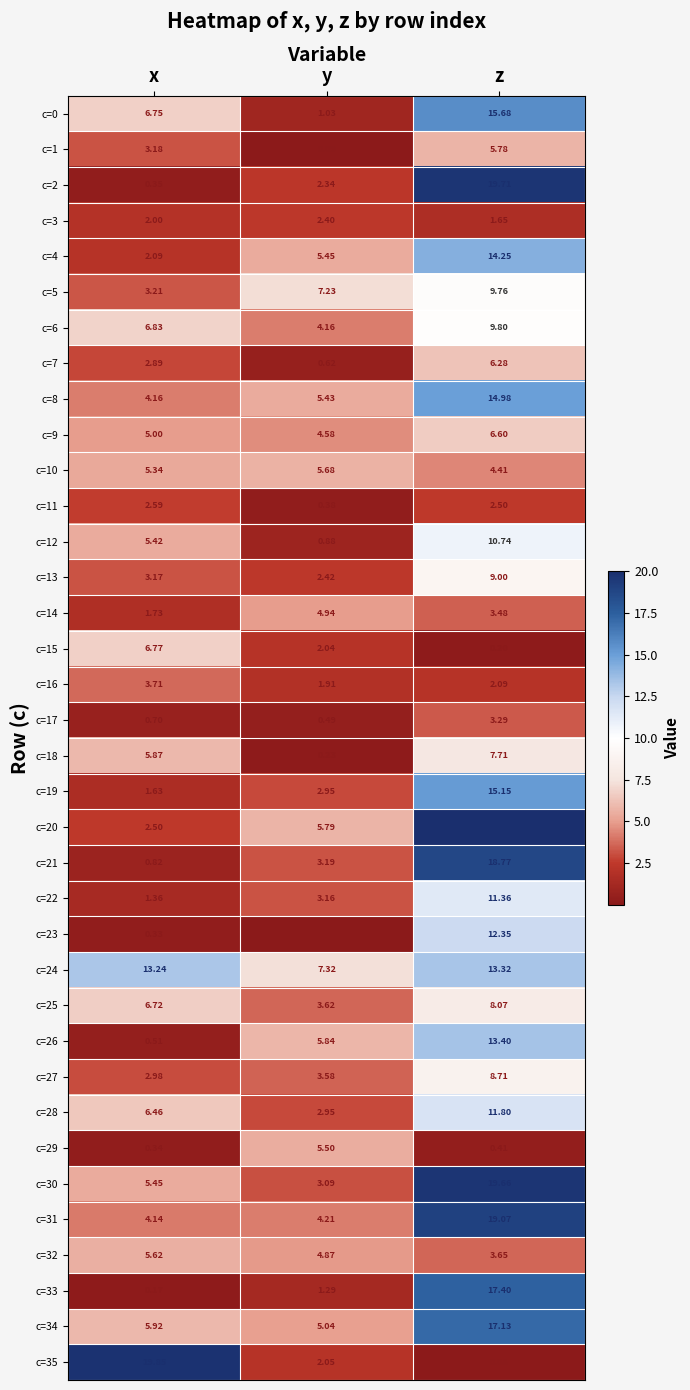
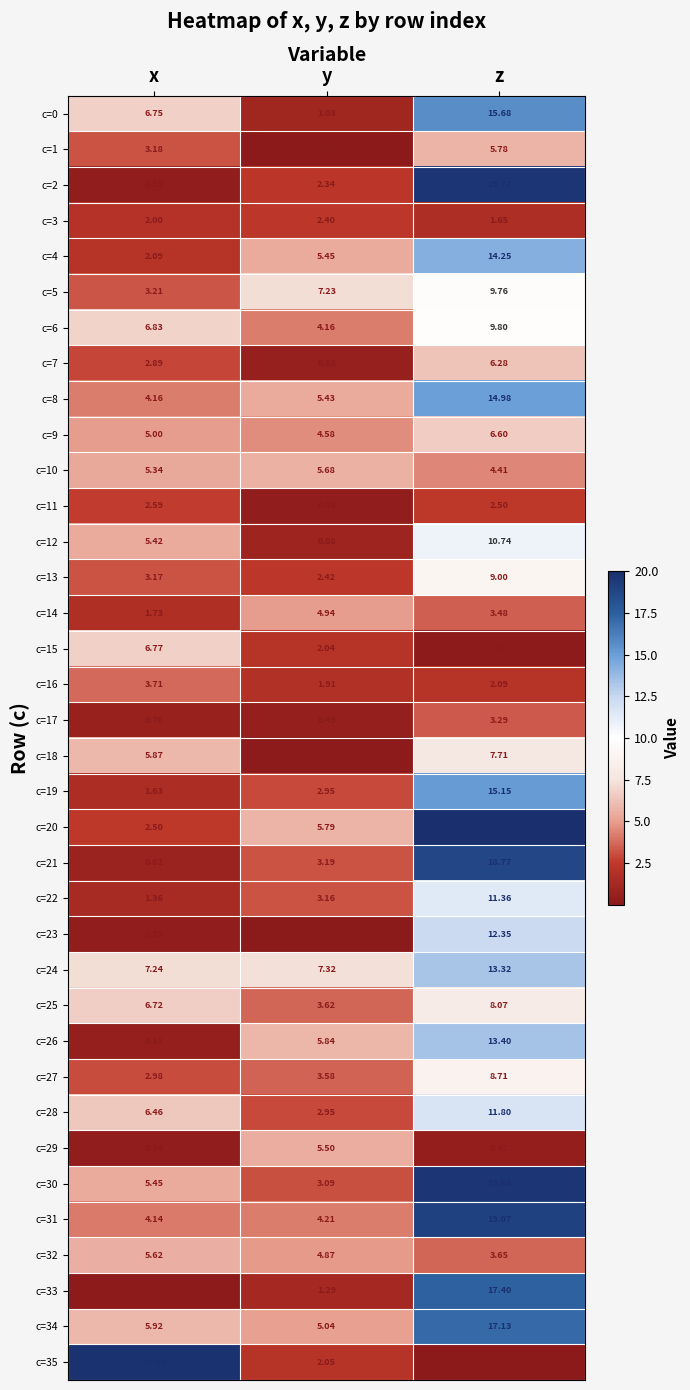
  {
    "c=0": {
      "x": 6.75,
      "z": 15.68
    },
    "c=1": {
      "x": 3.18,
      "z": 5.78
    },
    "c=2": {
      "y": 2.34
    },
    "c=3": {
      "y": 2.40
    },
    "c=4": {
      "y": 5.45,
      "z": 14.25
    },
    "c=5": {
      "x": 3.21,
      "y": 7.23,
      "z": 9.76
    },
    "c=6": {
      "x": 6.83,
      "y": 4.16,
      "z": 9.80
    },
    "c=7": {
      "x": 2.89,
      "z": 6.28
    },
    "c=8": {
      "x": 4.16,
      "y": 5.43,
      "z": 14.98
    },
    "c=9": {
      "x": 5.00,
      "y": 4.58,
      "z": 6.60
    },
    "c=10": {
      "x": 5.34,
      "y": 5.68,
      "z": 4.41
    },
    "c=11": {
      "x": 2.59,
      "z": 2.50
    },
    "c=12": {
      "x": 5.42,
      "z": 10.74
    },
    "c=13": {
      "x": 3.17,
      "y": 2.42,
      "z": 9.00
    },
    "c=14": {
      "y": 4.94,
      "z": 3.48
    },
    "c=15": {
      "x": 6.77
    },
    "c=16": {
      "x": 3.71
    },
    "c=17": {
      "z": 3.29
    },
    "c=18": {
      "x": 5.87,
      "z": 7.71
    },
    "c=19": {
      "y": 2.95,
      "z": 15.15
    },
    "c=20": {
      "x": 2.50,
      "y": 5.79
    },
    "c=21": {
      "y": 3.19
    },
    "c=22": {
      "y": 3.16,
      "z": 11.36
    },
    "c=23": {
      "z": 12.35
    },
    "c=24": {
-     "x": 13.24,
+     "x": 7.24,
      "y": 7.32,
      "z": 13.32
    },
    "c=25": {
      "x": 6.72,
      "y": 3.62,
      "z": 8.07
    },
    "c=26": {
      "y": 5.84,
      "z": 13.40
    },
    "c=27": {
      "x": 2.98,
      "y": 3.58,
      "z": 8.71
    },
    "c=28": {
      "x": 6.46,
      "y": 2.95,
      "z": 11.80
    },
    "c=29": {
      "y": 5.50
    },
    "c=30": {
      "x": 5.45,
      "y": 3.09
    },
    "c=31": {
      "x": 4.14,
      "y": 4.21
    },
    "c=32": {
      "x": 5.62,
      "y": 4.87,
      "z": 3.65
    },
    "c=33": {
      "z": 17.40
    },
    "c=34": {
      "x": 5.92,
      "y": 5.04,
      "z": 17.13
    }
  }
